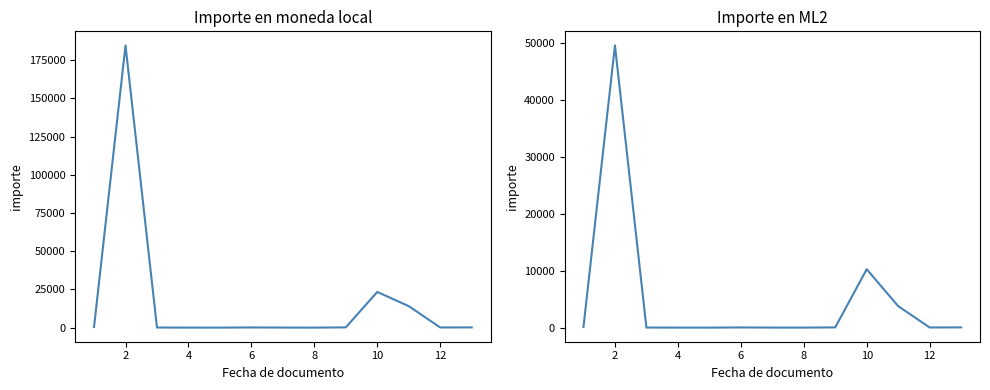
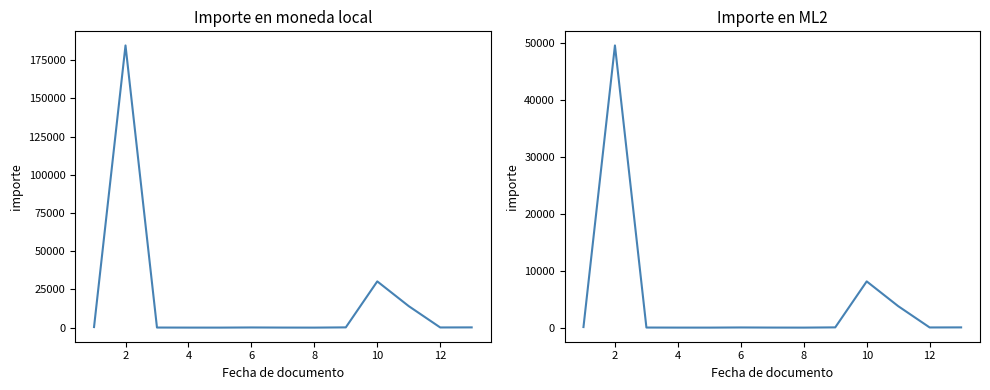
  {
    "Importe en moneda local": {
      "2": 185000,
      "4": 0,
      "6": 0,
      "8": 0,
-     "10": 23000,
+     "10": 30000,
      "12": 0
    },
    "Importe en ML2": {
      "2": 50000,
      "4": 0,
      "6": 0,
      "8": 0,
-     "10": 10000,
+     "10": 8000,
      "12": 0
    }
  }
